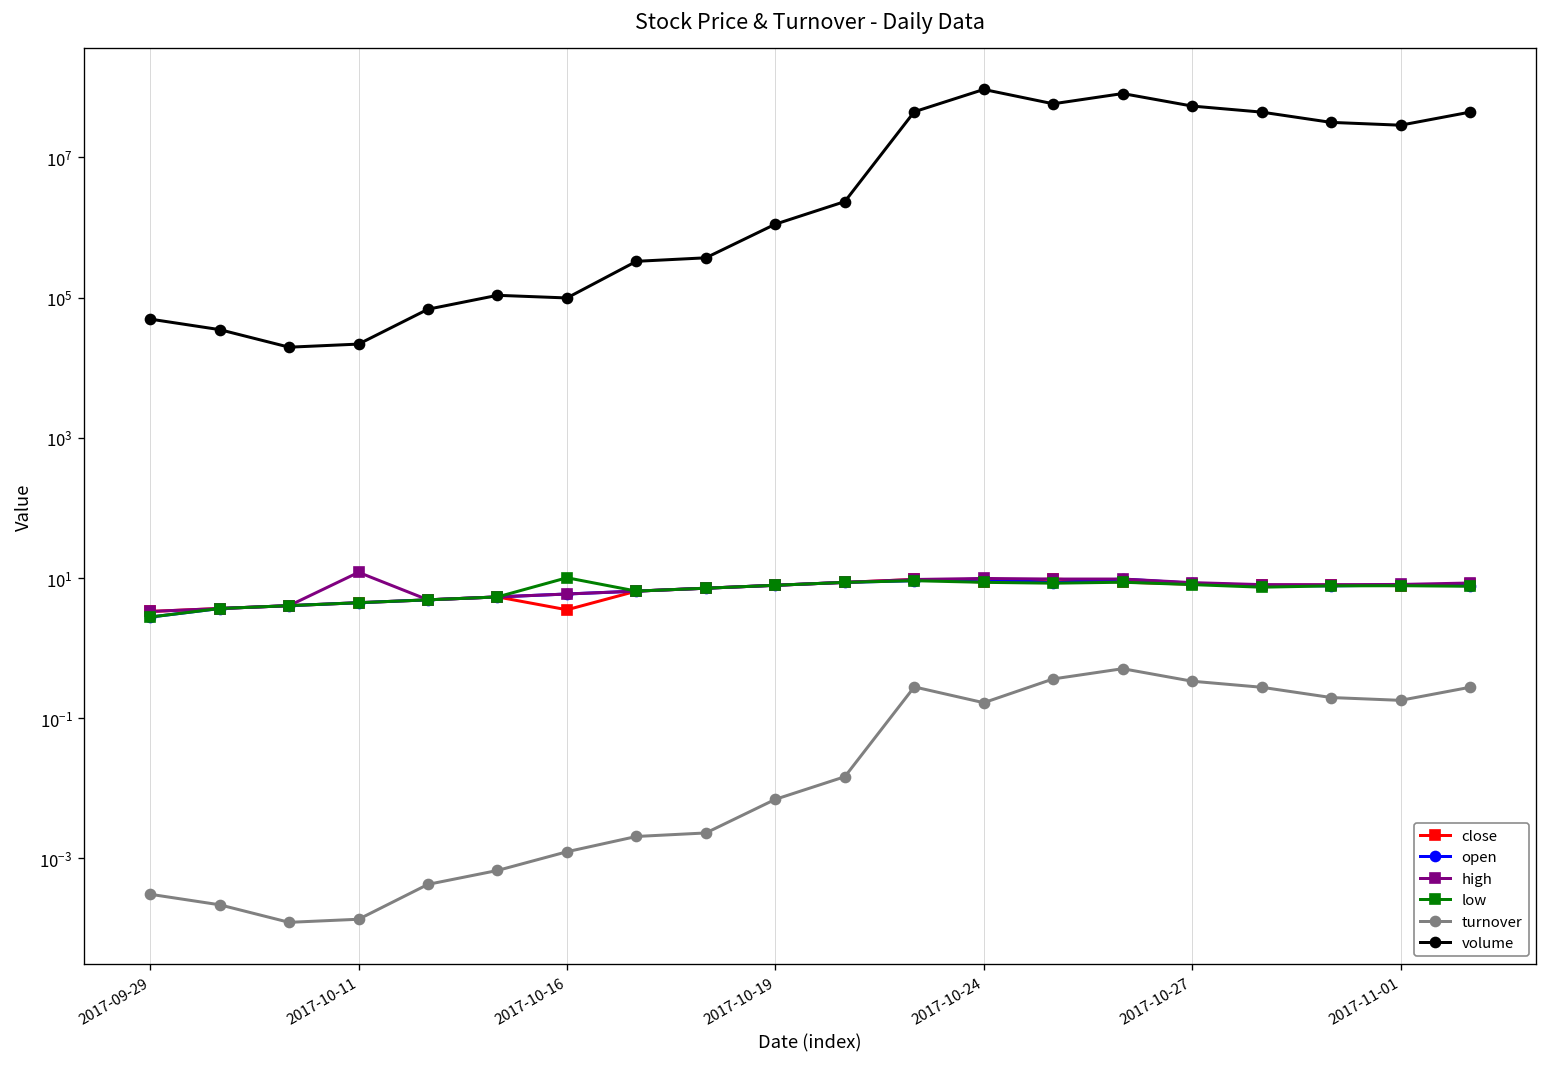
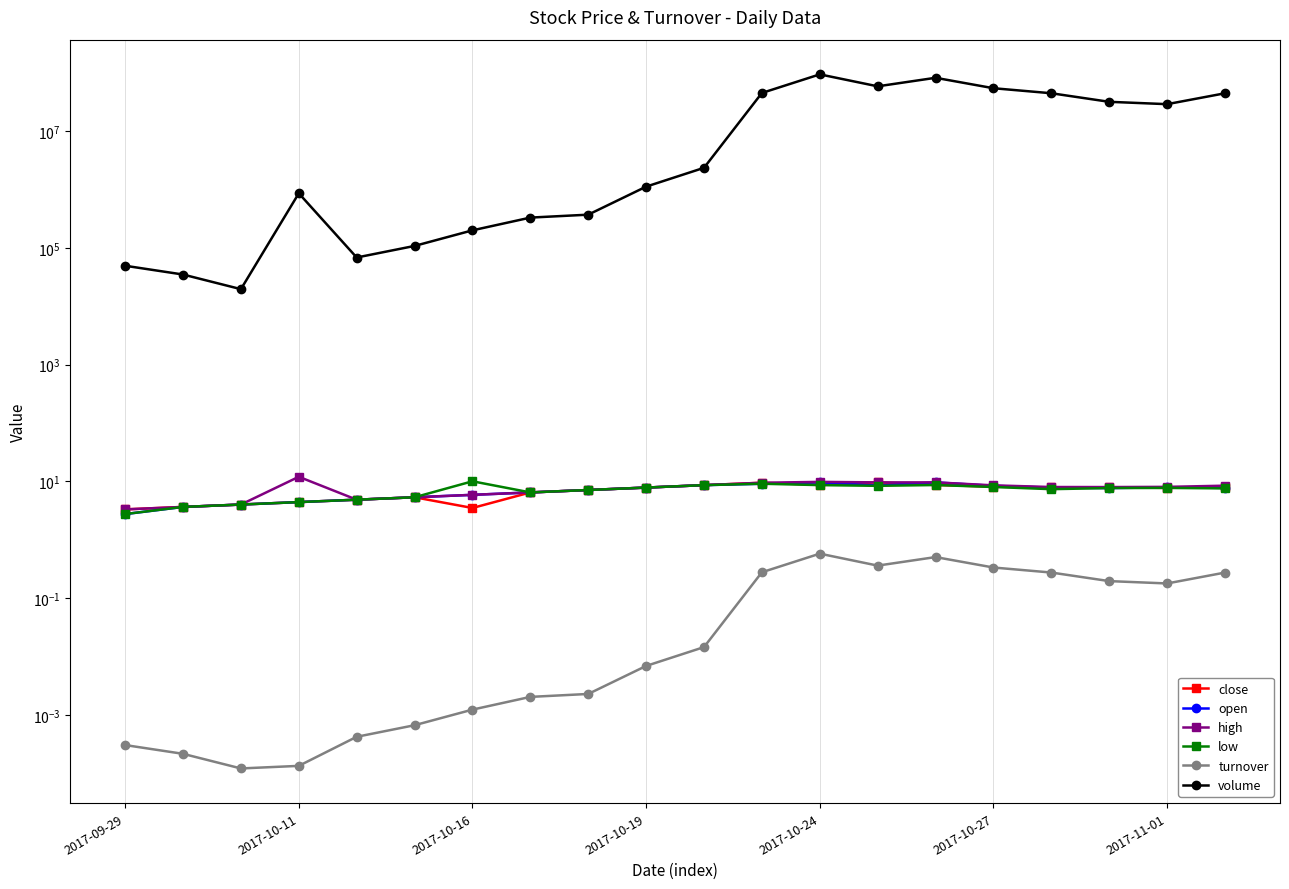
  {
    "close": {
      "2017-10-16": 4
    },
    "high": {
      "2017-10-11": 12
    },
    "low": {
      "2017-10-16": 10
    },
    "turnover": {
      "2017-09-29": 0.0003,
      "2017-10-11": 0.00014,
      "2017-10-16": 0.0012,
      "2017-10-19": 0.007,
-     "2017-10-24": 0.17,
+     "2017-10-24": 0.6,
      "2017-10-27": 0.3,
      "2017-11-01": 0.18
    },
    "volume": {
      "2017-09-29": 50000,
-     "2017-10-11": 22000,
-     "2017-10-16": 100000,
+     "2017-10-11": 900000,
+     "2017-10-16": 200000,
      "2017-10-19": 1100000,
      "2017-10-24": 90000000,
      "2017-10-27": 50000000,
      "2017-11-01": 30000000
    }
  }
